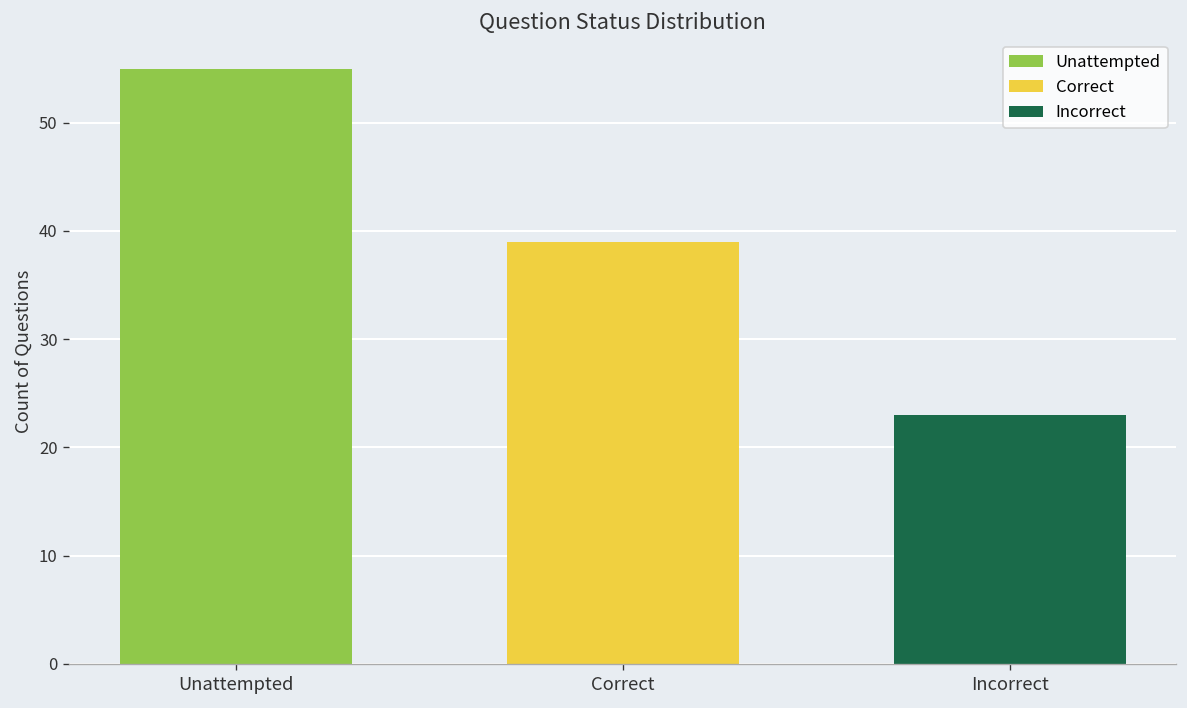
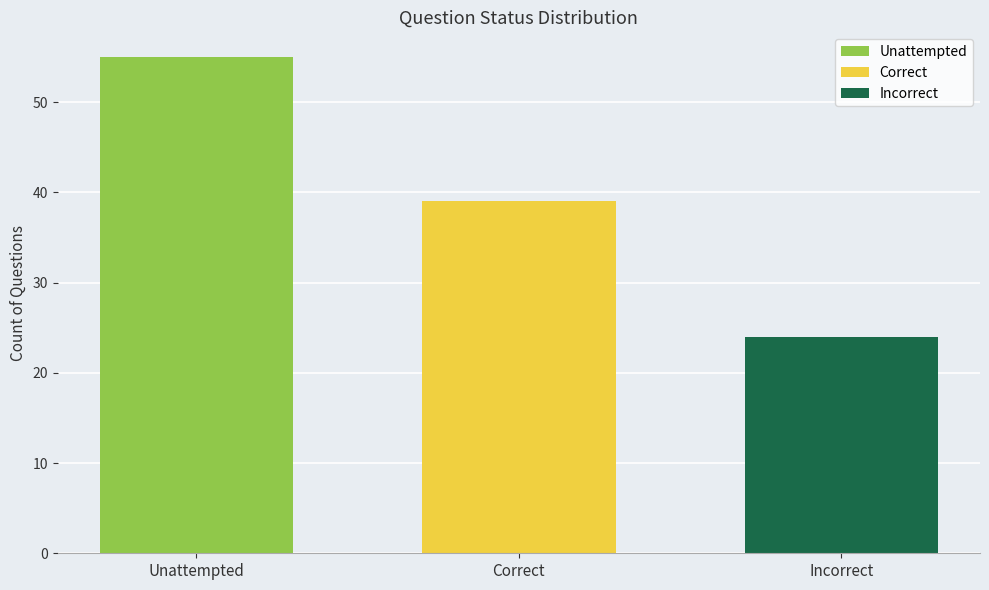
  {
    "Unattempted": 55,
    "Correct": 39,
-   "Incorrect": 23
+   "Incorrect": 24
  }
